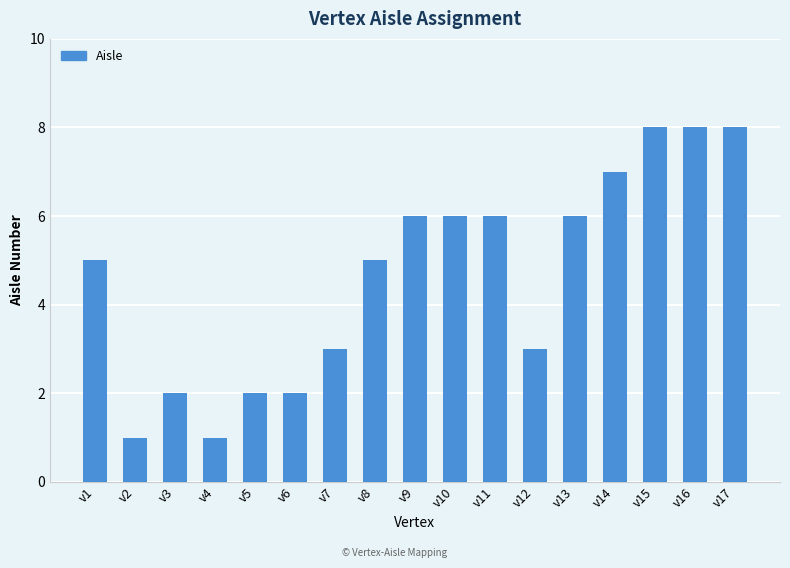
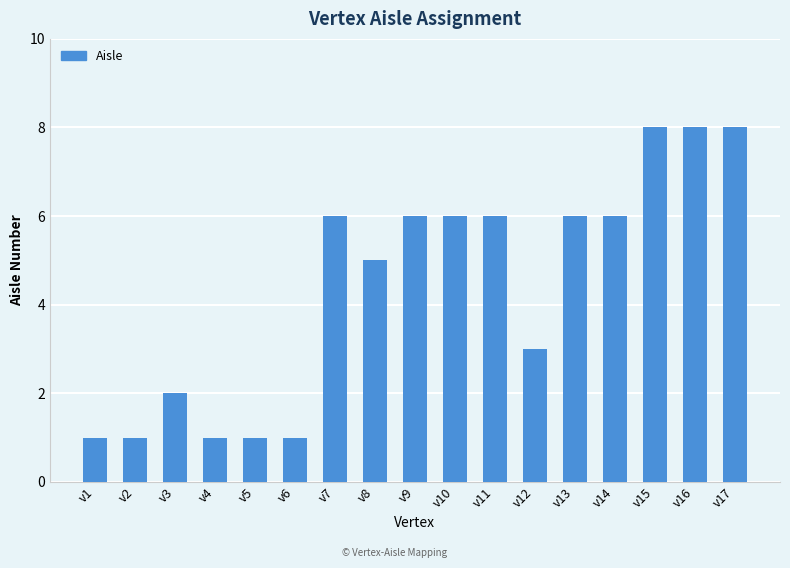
  {
-   "v1": 5,
+   "v1": 1,
    "v2": 1,
    "v3": 2,
    "v4": 1,
-   "v5": 2,
-   "v6": 2,
-   "v7": 3,
+   "v5": 1,
+   "v6": 1,
+   "v7": 6,
    "v8": 5,
    "v9": 6,
    "v10": 6,
    "v11": 6,
    "v12": 3,
    "v13": 6,
-   "v14": 7,
+   "v14": 6,
    "v15": 8,
    "v16": 8,
    "v17": 8
  }
